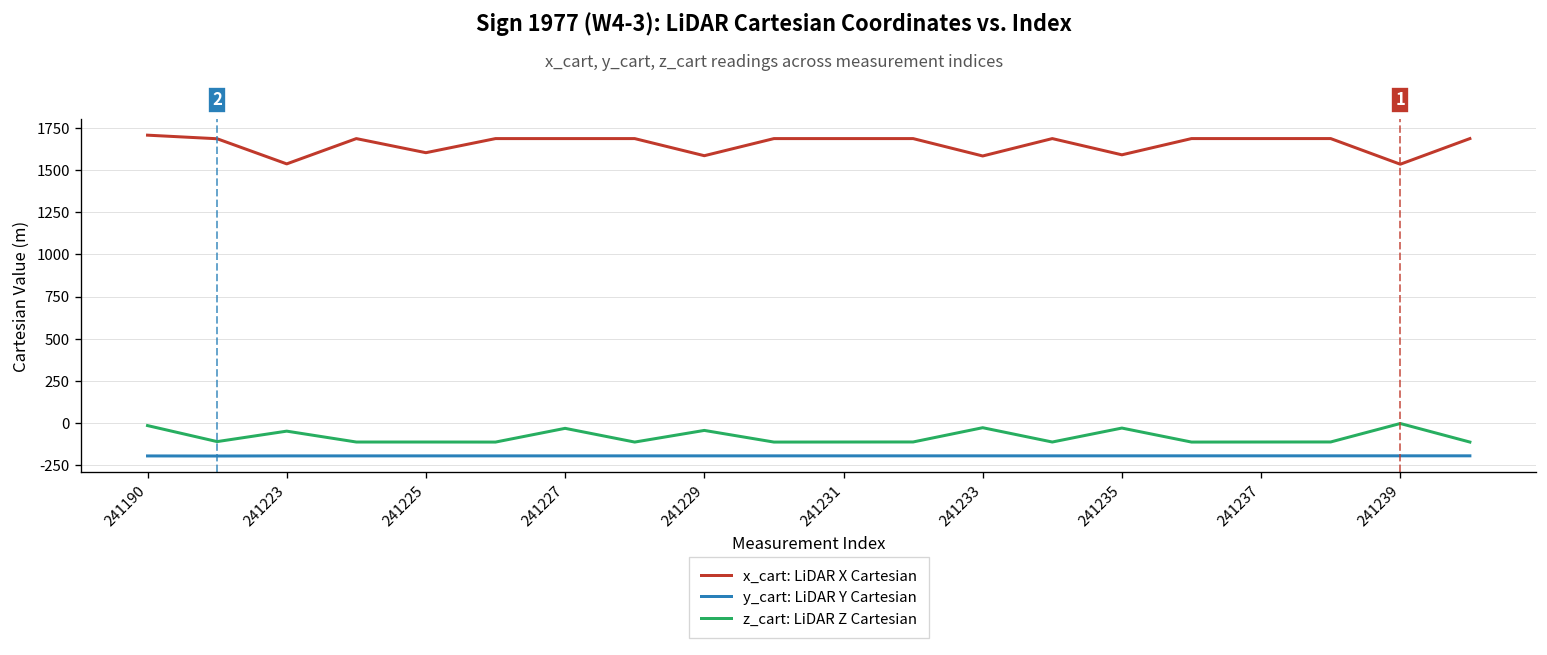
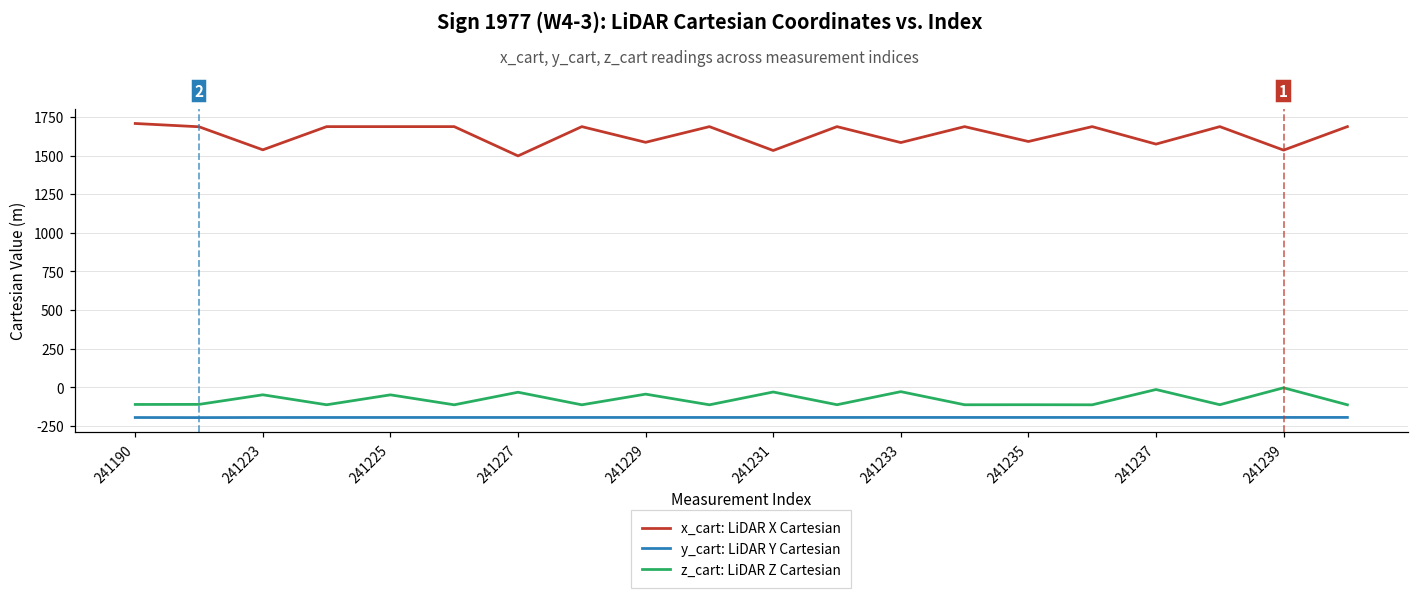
  {
    "x_cart: LiDAR X Cartesian": {
      "241190": 1710,
      "241223": 1540,
-     "241225": 1600,
-     "241227": 1690,
+     "241225": 1690,
+     "241227": 1500,
      "241229": 1590,
-     "241231": 1690,
+     "241231": 1530,
      "241233": 1580,
      "241235": 1590,
-     "241237": 1690,
+     "241237": 1570,
      "241239": 1540
    },
    "y_cart: LiDAR Y Cartesian": {
      "241190": -200,
      "241223": -200,
      "241225": -200,
      "241227": -200,
      "241229": -200,
      "241231": -200,
      "241233": -200,
      "241235": -200,
      "241237": -200,
      "241239": -200
    },
    "z_cart: LiDAR Z Cartesian": {
-     "241190": -20,
+     "241190": -110,
      "241223": -50,
-     "241225": -110,
+     "241225": -50,
      "241227": -30,
      "241229": -40,
-     "241231": -110,
+     "241231": -30,
      "241233": -30,
-     "241235": -30,
-     "241237": -110,
+     "241235": -110,
+     "241237": -10,
      "241239": 0
    }
  }
